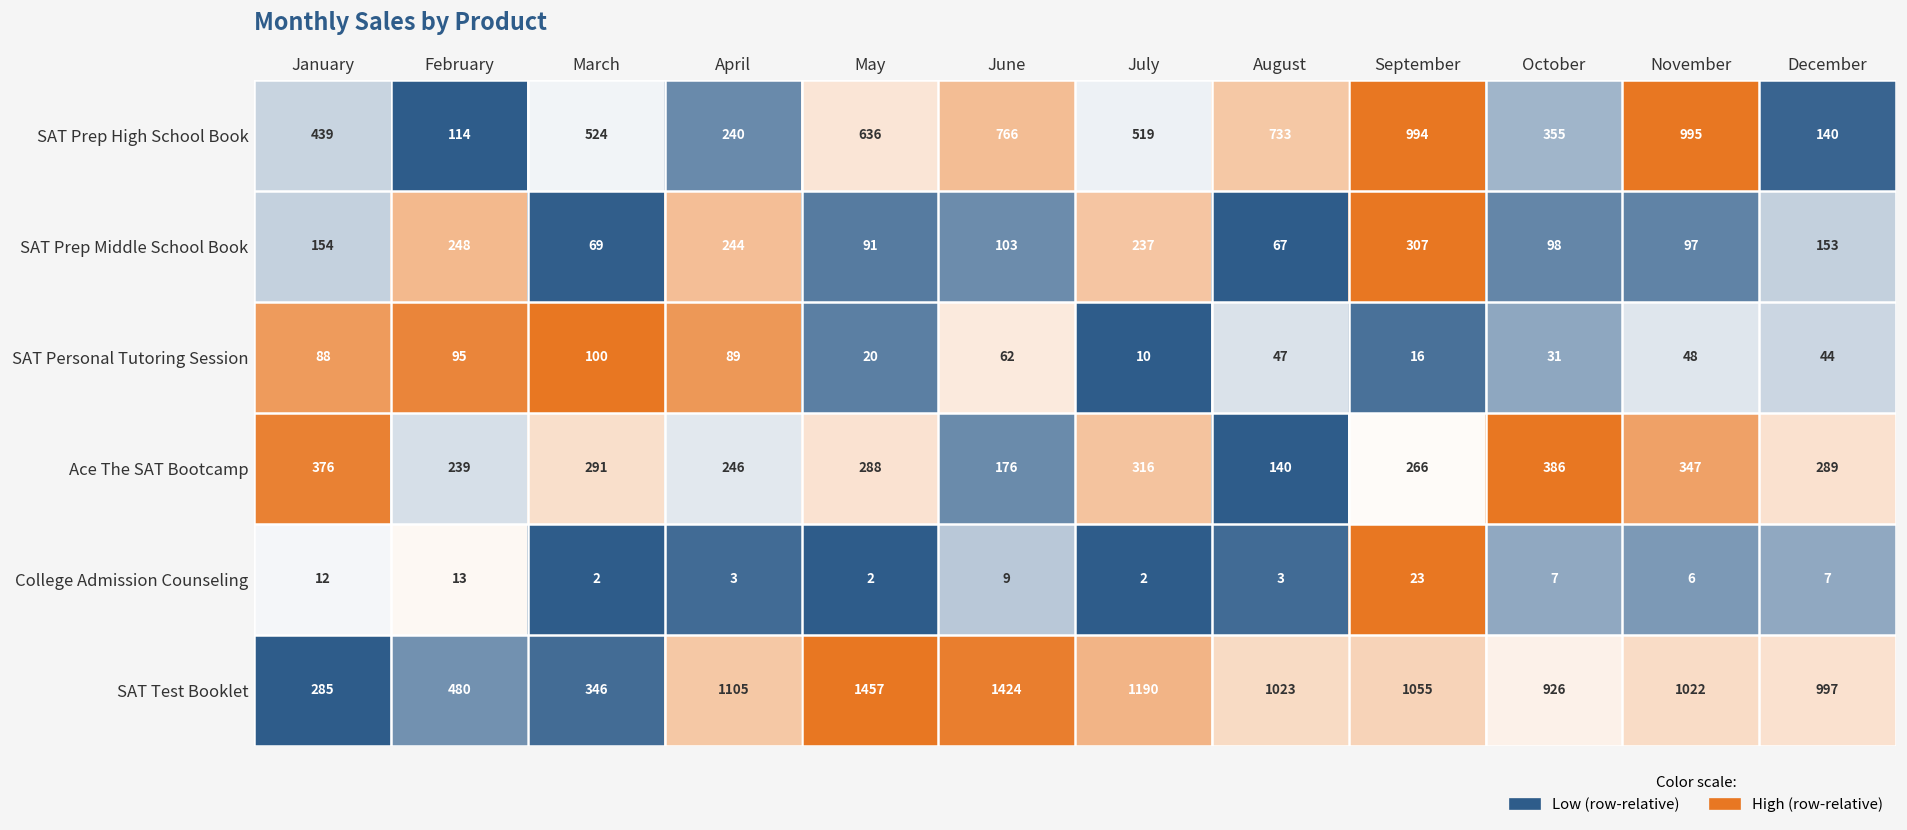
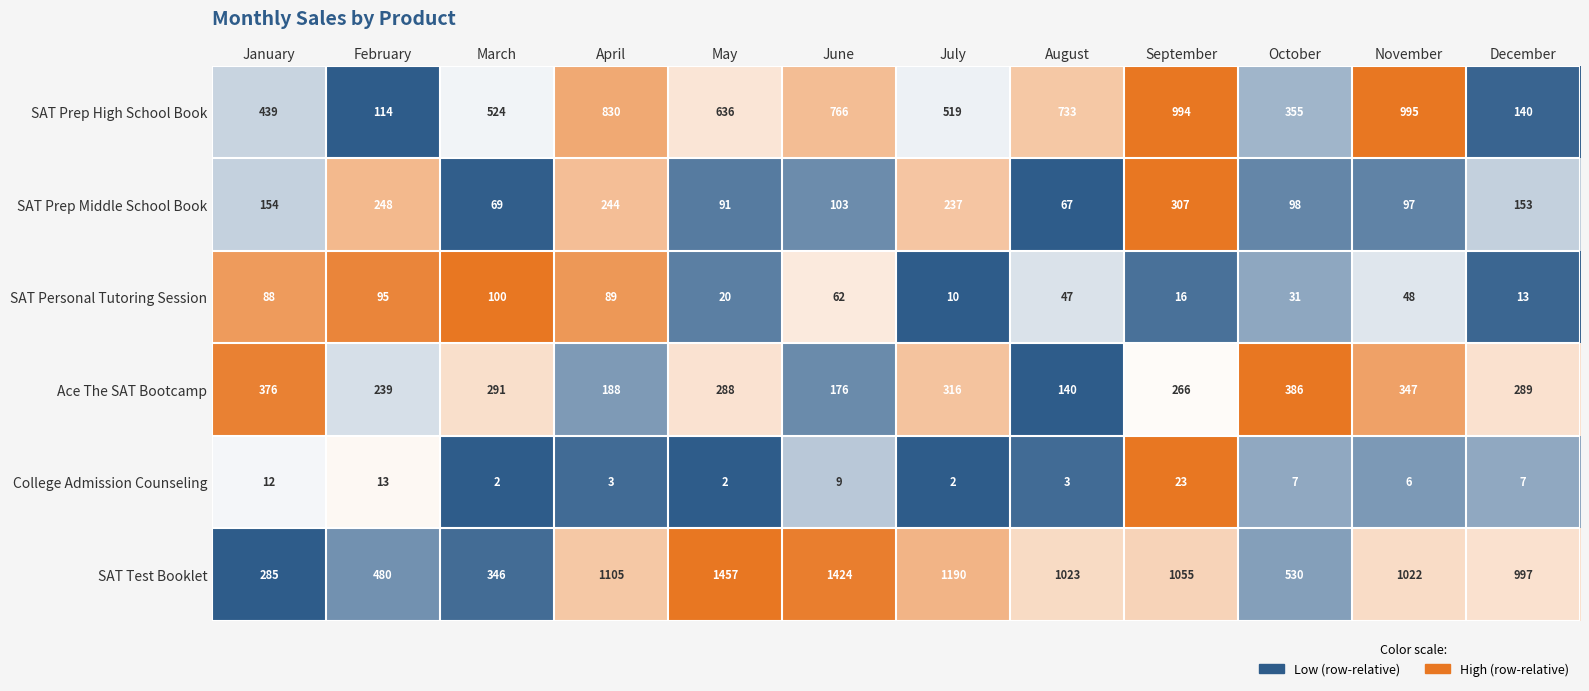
  {
    "SAT Prep High School Book": {
      "January": 439,
      "February": 114,
      "March": 524,
-     "April": 240,
+     "April": 830,
      "May": 636,
      "June": 766,
      "July": 519,
      "August": 733,
      "September": 994,
      "October": 355,
      "November": 995,
      "December": 140
    },
    "SAT Prep Middle School Book": {
      "January": 154,
      "February": 248,
      "March": 69,
      "April": 244,
      "May": 91,
      "June": 103,
      "July": 237,
      "August": 67,
      "September": 307,
      "October": 98,
      "November": 97,
      "December": 153
    },
    "SAT Personal Tutoring Session": {
      "January": 88,
      "February": 95,
      "March": 100,
      "April": 89,
      "May": 20,
      "June": 62,
      "July": 10,
      "August": 47,
      "September": 16,
      "October": 31,
      "November": 48,
-     "December": 44
+     "December": 13
    },
    "Ace The SAT Bootcamp": {
      "January": 376,
      "February": 239,
      "March": 291,
-     "April": 246,
+     "April": 188,
      "May": 288,
      "June": 176,
      "July": 316,
      "August": 140,
      "September": 266,
      "October": 386,
      "November": 347,
      "December": 289
    },
    "College Admission Counseling": {
      "January": 12,
      "February": 13,
      "March": 2,
      "April": 3,
      "May": 2,
      "June": 9,
      "July": 2,
      "August": 3,
      "September": 23,
      "October": 7,
      "November": 6,
      "December": 7
    },
    "SAT Test Booklet": {
      "January": 285,
      "February": 480,
      "March": 346,
      "April": 1105,
      "May": 1457,
      "June": 1424,
      "July": 1190,
      "August": 1023,
      "September": 1055,
-     "October": 926,
+     "October": 530,
      "November": 1022,
      "December": 997
    }
  }
